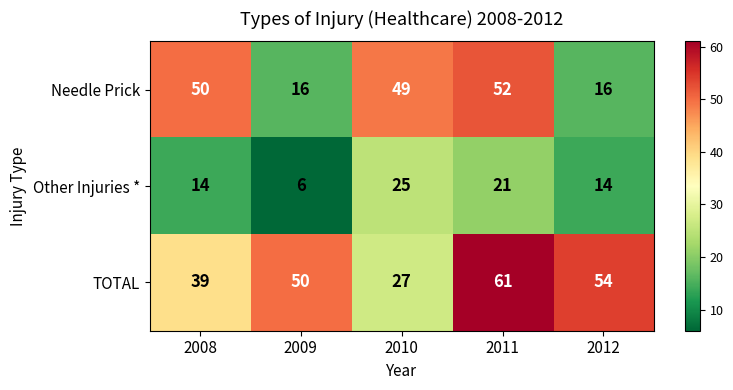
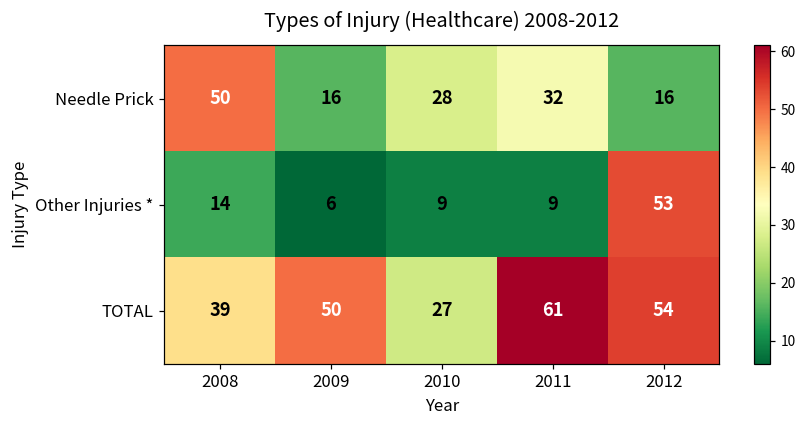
  {
    "Needle Prick": {
      "2008": 50,
      "2009": 16,
-     "2010": 49,
-     "2011": 52,
+     "2010": 28,
+     "2011": 32,
      "2012": 16
    },
    "Other Injuries *": {
      "2008": 14,
      "2009": 6,
-     "2010": 25,
-     "2011": 21,
-     "2012": 14
+     "2010": 9,
+     "2011": 9,
+     "2012": 53
    },
    "TOTAL": {
      "2008": 39,
      "2009": 50,
      "2010": 27,
      "2011": 61,
      "2012": 54
    }
  }
